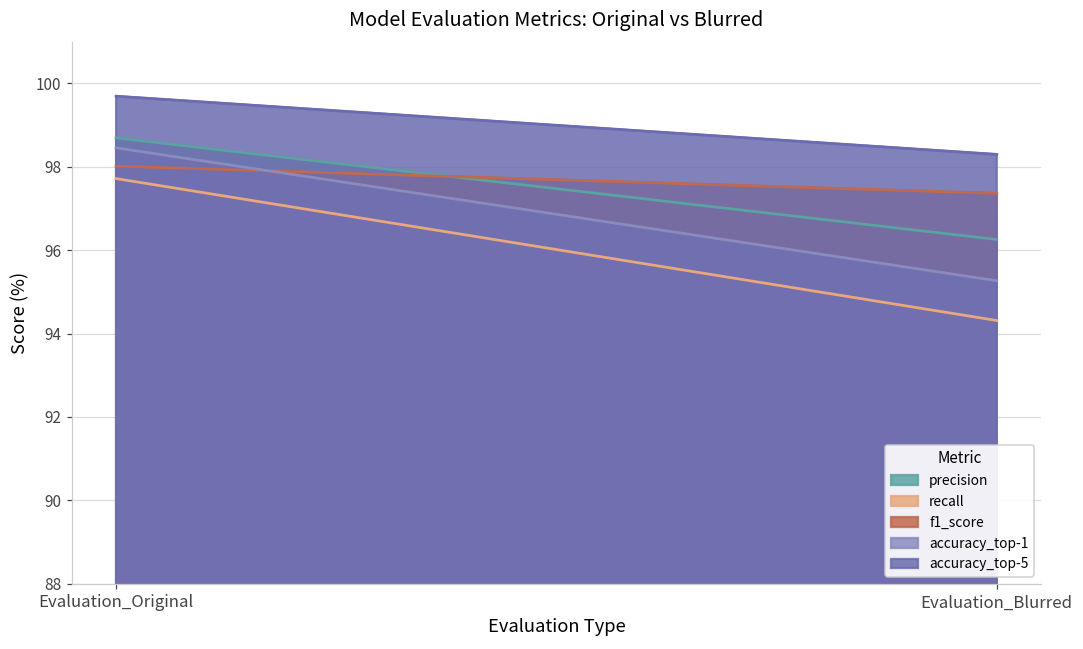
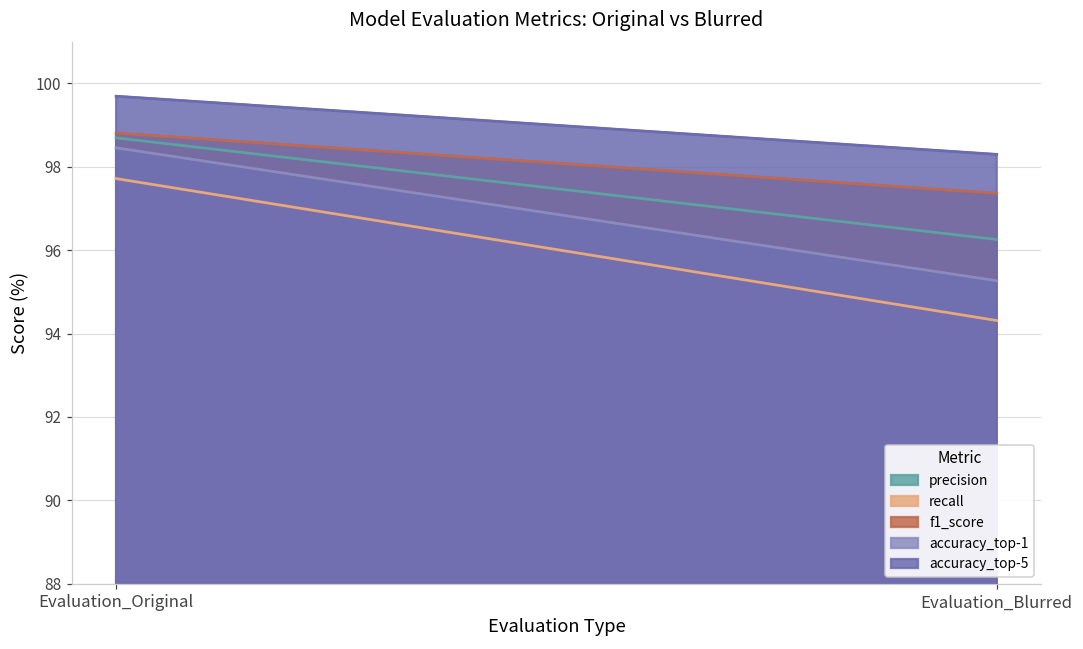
  {
    "precision": {
      "Evaluation_Original": 98.7,
      "Evaluation_Blurred": 96.3
    },
    "recall": {
      "Evaluation_Original": 97.7,
      "Evaluation_Blurred": 94.3
    },
    "f1_score": {
-     "Evaluation_Original": 98.0,
+     "Evaluation_Original": 98.8,
      "Evaluation_Blurred": 97.4
    }
  }
